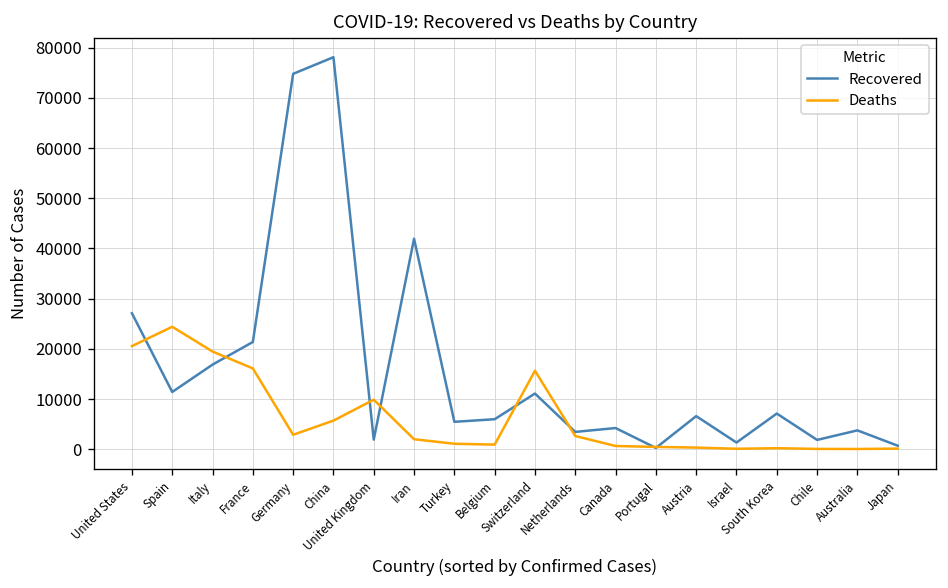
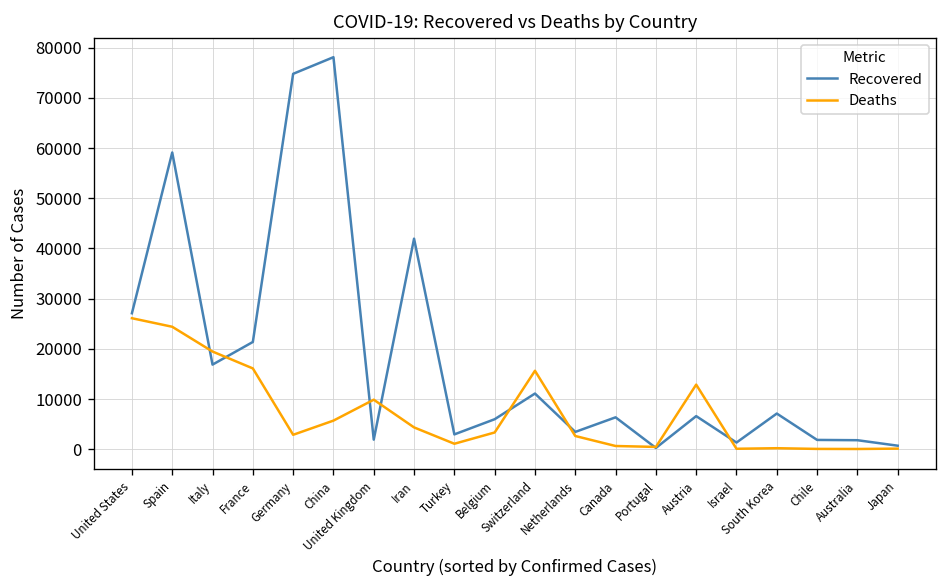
  {
    "Recovered": {
      "United States": 27000,
-     "Spain": 11000,
+     "Spain": 59000,
      "Italy": 17000,
      "France": 21000,
      "Germany": 75000,
      "China": 78000,
      "United Kingdom": 2000,
      "Iran": 42000,
-     "Turkey": 5000,
+     "Turkey": 3000,
      "Belgium": 6000,
      "Switzerland": 11000,
      "Netherlands": 3000,
-     "Canada": 4000,
+     "Canada": 6000,
      "Austria": 7000,
      "Israel": 1000,
      "South Korea": 7000,
      "Chile": 2000,
-     "Australia": 4000
+     "Australia": 2000
    },
    "Deaths": {
-     "United States": 21000,
+     "United States": 26000,
      "Spain": 24000,
      "Italy": 19000,
      "France": 16000,
      "Germany": 3000,
      "China": 6000,
      "United Kingdom": 10000,
-     "Iran": 2000,
+     "Iran": 4000,
      "Turkey": 1000,
-     "Belgium": 1000,
+     "Belgium": 3000,
      "Switzerland": 16000,
      "Netherlands": 3000,
      "Canada": 1000,
-     "Austria": 0,
+     "Austria": 13000,
      "Israel": 0,
      "South Korea": 0,
      "Chile": 0,
      "Australia": 0
    }
  }
